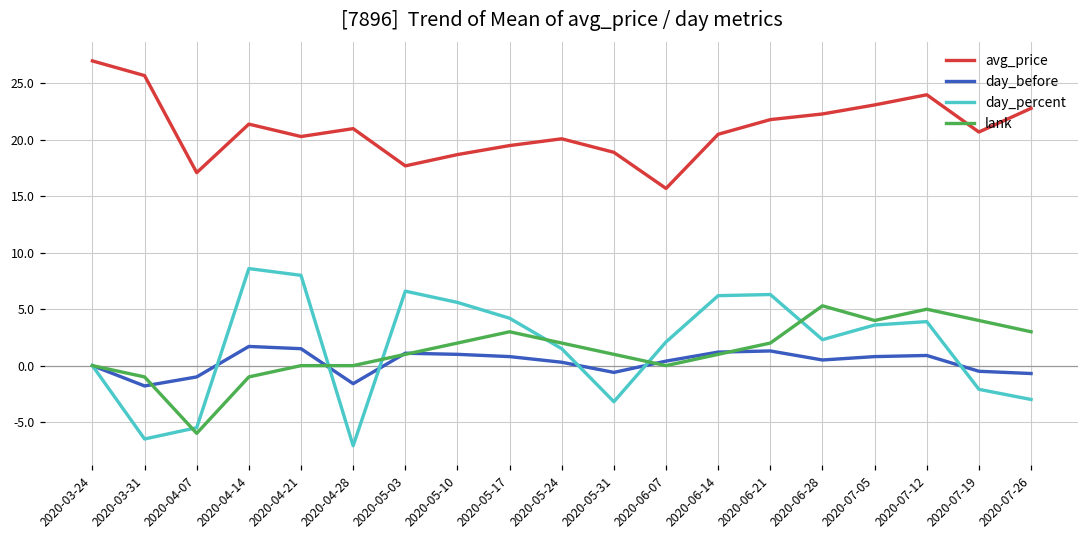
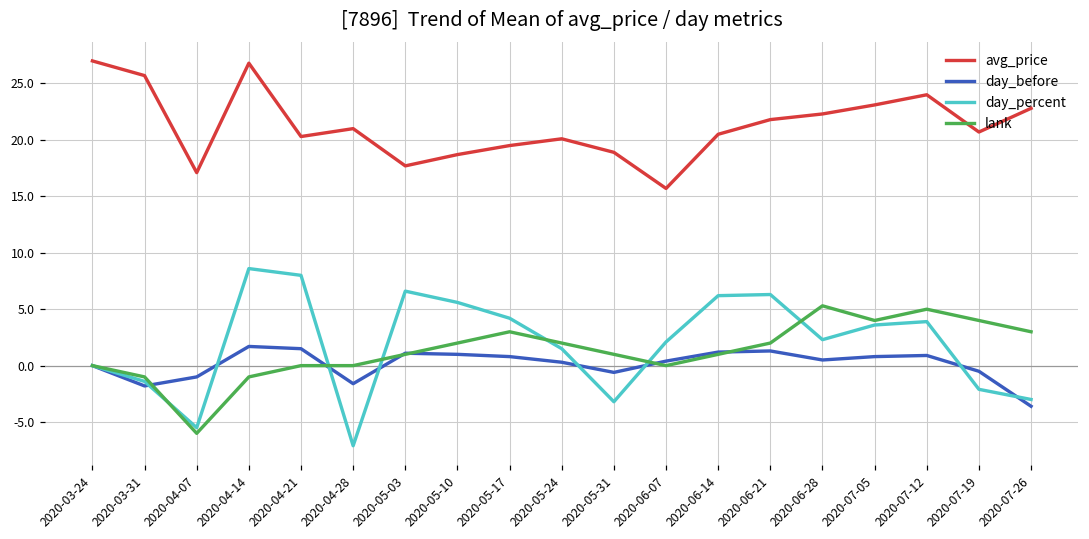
  {
    "avg_price": {
      "2020-03-24": 27.0,
      "2020-03-31": 25.7,
      "2020-04-07": 17.1,
-     "2020-04-14": 21.4,
+     "2020-04-14": 26.8,
      "2020-04-21": 20.3,
      "2020-04-28": 21.0,
      "2020-05-03": 17.7,
      "2020-05-10": 18.7,
      "2020-05-17": 19.5,
      "2020-05-24": 20.1,
      "2020-05-31": 18.9,
      "2020-06-07": 15.7,
      "2020-06-14": 20.5,
      "2020-06-21": 21.8,
      "2020-06-28": 22.3,
      "2020-07-05": 23.1,
      "2020-07-12": 24.0,
      "2020-07-19": 20.7,
      "2020-07-26": 22.8
    },
    "day_before": {
      "2020-03-31": -1.8,
      "2020-04-07": -1.0,
      "2020-04-14": 1.7,
      "2020-04-21": 1.5,
      "2020-04-28": -1.6,
      "2020-05-10": 1.0,
      "2020-05-17": 0.8,
      "2020-05-24": 0.3,
      "2020-05-31": -0.6,
      "2020-06-07": 0.4,
      "2020-06-21": 1.3,
      "2020-06-28": 0.5,
      "2020-07-05": 0.8,
      "2020-07-12": 0.9,
      "2020-07-19": -0.5,
-     "2020-07-26": -0.7
+     "2020-07-26": -3.6
    },
    "day_percent": {
-     "2020-03-31": -6.5,
+     "2020-03-31": -1.4,
      "2020-04-07": -5.5,
      "2020-04-14": 8.6,
      "2020-04-21": 8.0,
      "2020-04-28": -7.1,
      "2020-05-03": 6.6,
      "2020-05-10": 5.6,
      "2020-05-17": 4.2,
      "2020-05-24": 1.5,
      "2020-05-31": -3.2,
      "2020-06-07": 2.1,
      "2020-06-14": 6.2,
      "2020-06-21": 6.3,
      "2020-06-28": 2.3,
      "2020-07-05": 3.6,
      "2020-07-12": 3.9,
      "2020-07-19": -2.1,
      "2020-07-26": -3.0
    },
    "lank": {
      "2020-03-31": -1.0,
      "2020-04-07": -6.0,
      "2020-04-14": -1.0,
      "2020-04-21": 0.0,
      "2020-04-28": 0.0,
      "2020-05-10": 2.0,
      "2020-05-17": 3.0,
      "2020-05-24": 2.0,
      "2020-05-31": 1.0,
      "2020-06-07": 0.0,
      "2020-06-21": 2.0,
      "2020-06-28": 5.3,
      "2020-07-05": 4.0,
      "2020-07-12": 5.0,
      "2020-07-19": 4.0,
      "2020-07-26": 3.0
    }
  }
